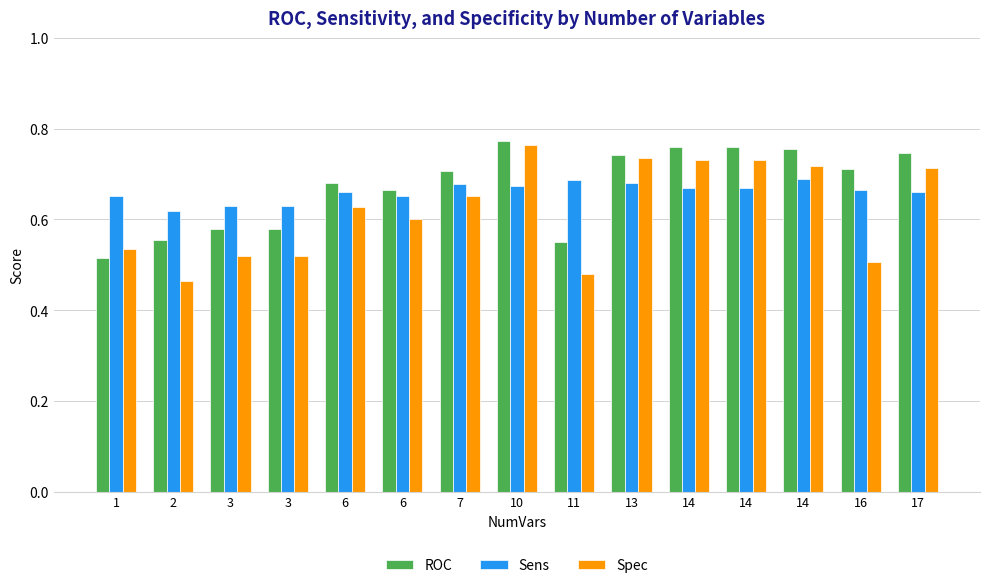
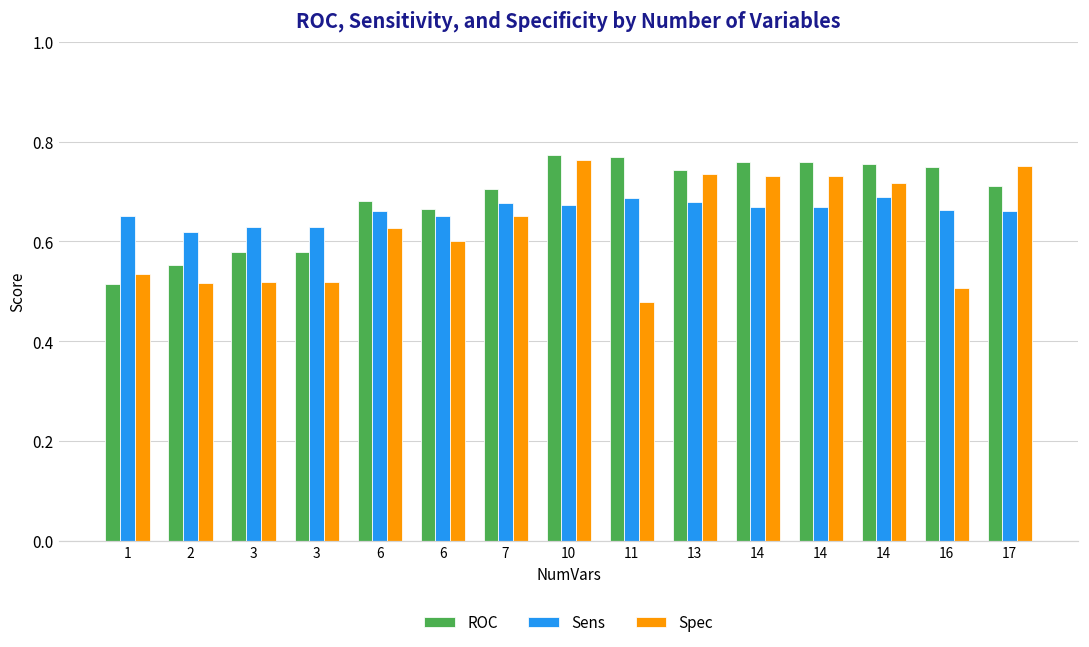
  {
    "ROC": {
      "1": 0.52,
      "2": 0.55,
      "7": 0.71,
      "10": 0.77,
-     "11": 0.55,
+     "11": 0.77,
      "13": 0.74,
-     "16": 0.71,
-     "17": 0.75
+     "16": 0.75,
+     "17": 0.71
    },
    "Sens": {
      "1": 0.65,
      "2": 0.62,
      "7": 0.68,
      "10": 0.67,
      "11": 0.69,
      "13": 0.68,
      "16": 0.66,
      "17": 0.66
    },
    "Spec": {
      "1": 0.53,
-     "2": 0.46,
+     "2": 0.52,
      "7": 0.65,
      "10": 0.76,
      "11": 0.48,
      "13": 0.73,
      "16": 0.51,
-     "17": 0.71
+     "17": 0.75
    }
  }
